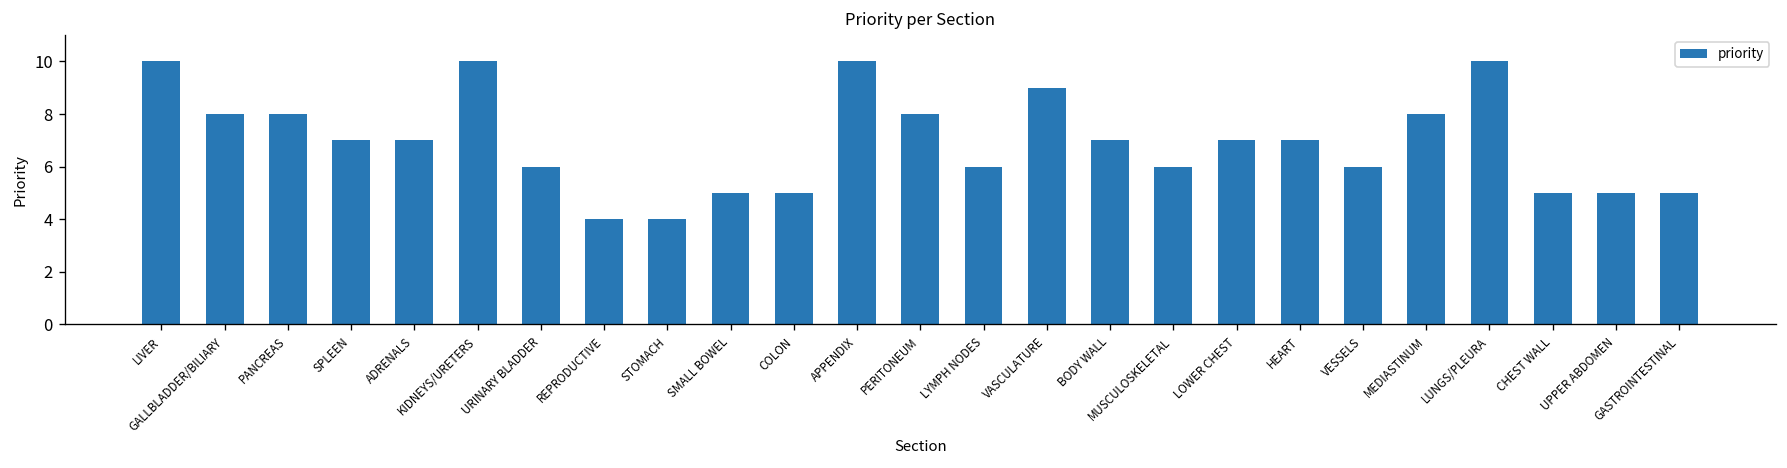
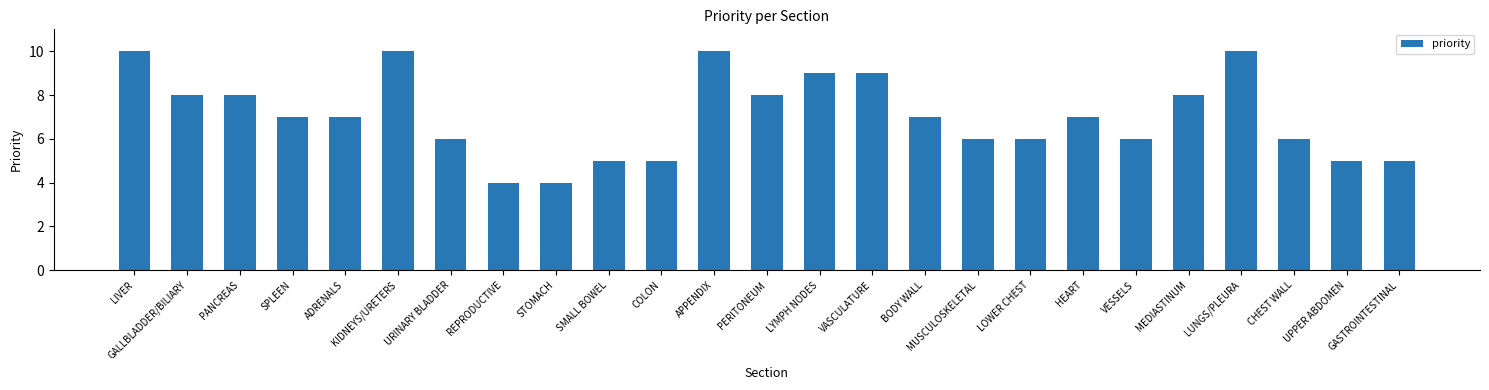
  {
    "LIVER": 10,
    "GALLBLADDER/BILIARY": 8,
    "PANCREAS": 8,
    "SPLEEN": 7,
    "ADRENALS": 7,
    "KIDNEYS/URETERS": 10,
    "URINARY BLADDER": 6,
    "REPRODUCTIVE": 4,
    "STOMACH": 4,
    "SMALL BOWEL": 5,
    "COLON": 5,
    "APPENDIX": 10,
    "PERITONEUM": 8,
-   "LYMPH NODES": 6,
+   "LYMPH NODES": 9,
    "VASCULATURE": 9,
    "BODY WALL": 7,
    "MUSCULOSKELETAL": 6,
-   "LOWER CHEST": 7,
+   "LOWER CHEST": 6,
    "HEART": 7,
    "VESSELS": 6,
    "MEDIASTINUM": 8,
    "LUNGS/PLEURA": 10,
-   "CHEST WALL": 5,
+   "CHEST WALL": 6,
    "UPPER ABDOMEN": 5,
    "GASTROINTESTINAL": 5
  }
